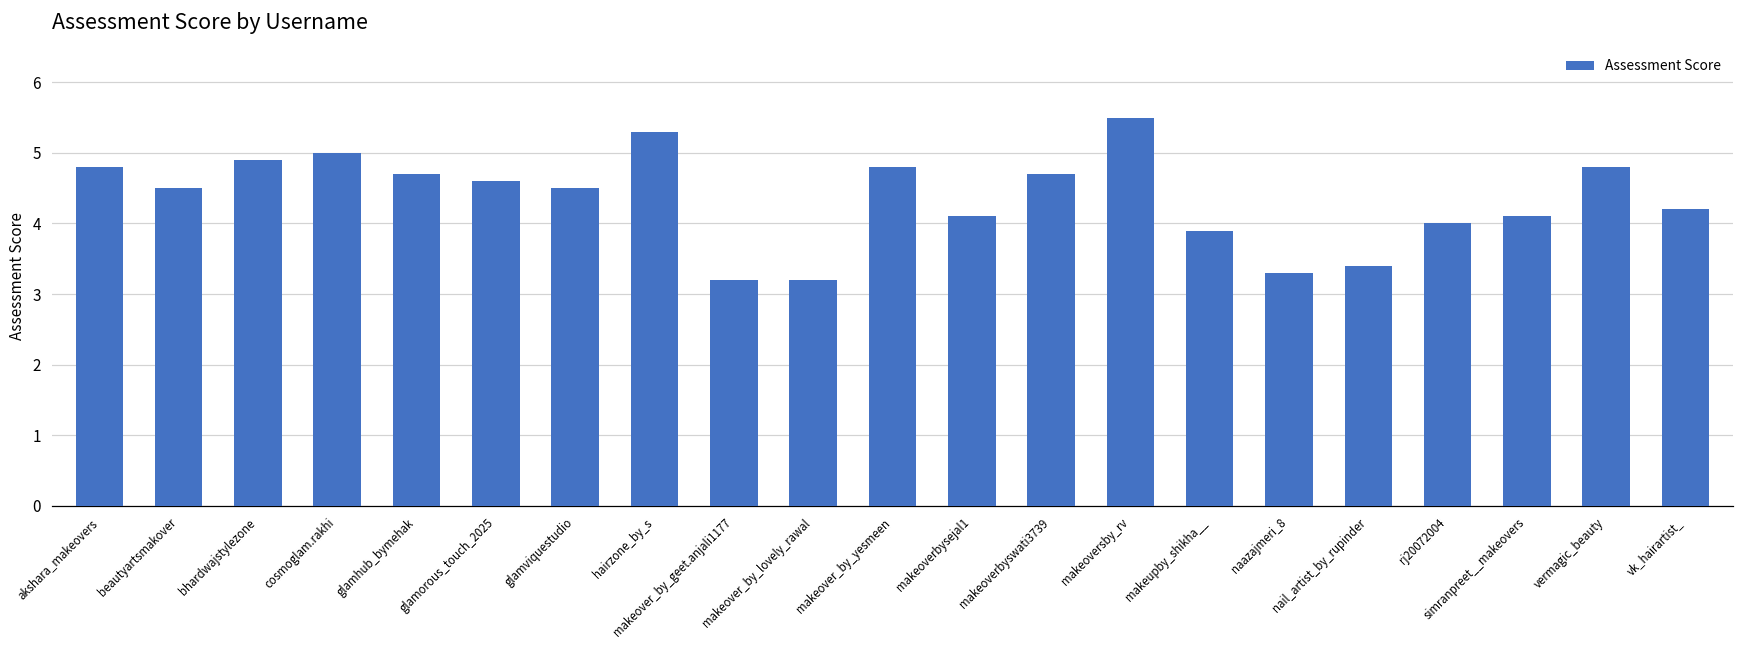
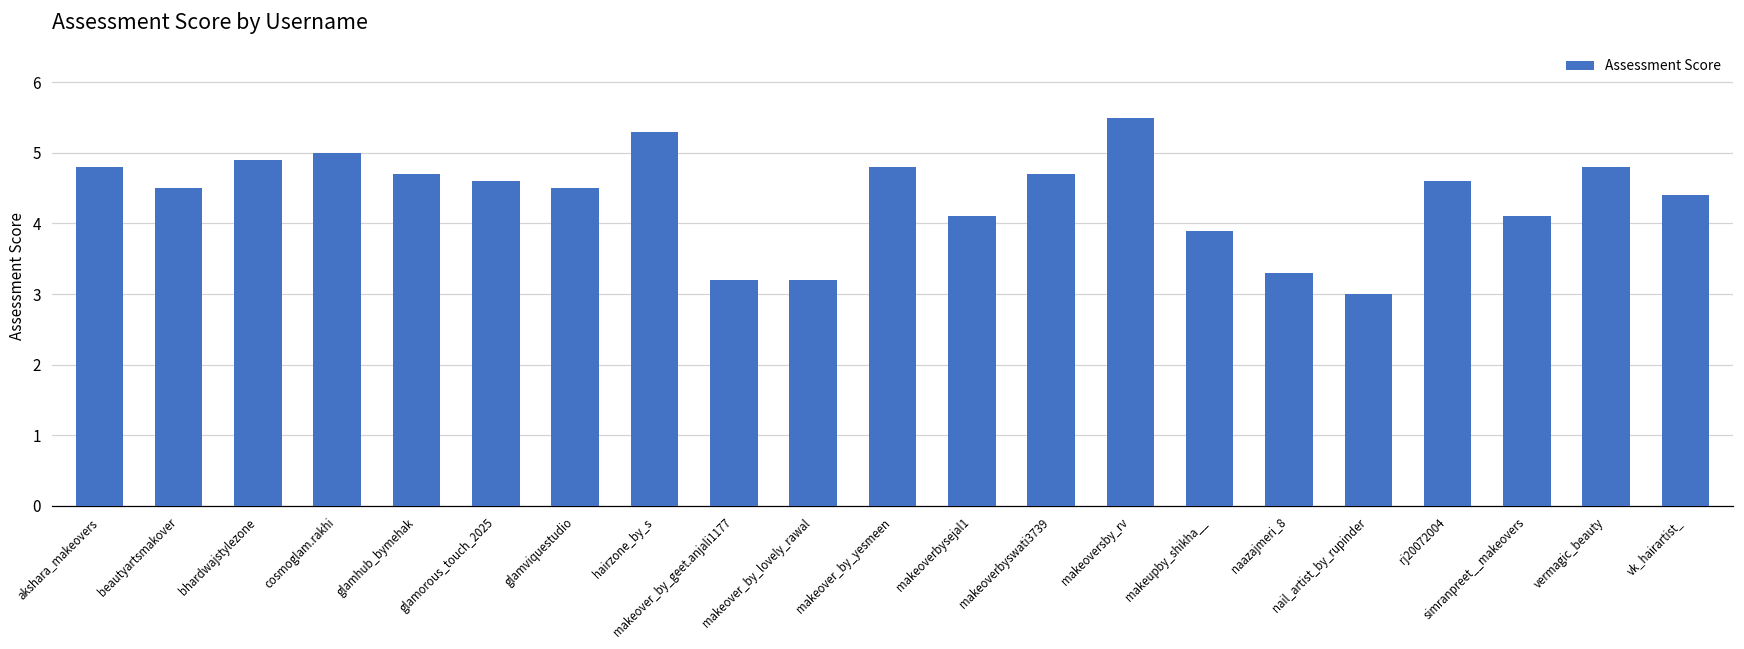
  {
    "akshara_makeovers": 4.8,
    "beautyartsmakover": 4.5,
    "bhardwajstylezone": 4.9,
    "cosmoglam.rakhi": 5.0,
    "glamhub_bymehak": 4.7,
    "glamorous_touch_2025": 4.6,
    "glamviquestudio": 4.5,
    "hairzone_by_s": 5.3,
    "makeover_by_geet.anjali1177": 3.2,
    "makeover_by_lovely_rawal": 3.2,
    "makeover_by_yesmeen": 4.8,
    "makeoverbysejal1": 4.1,
    "makeoverbyswati3739": 4.7,
    "makeoversby_rv": 5.5,
    "makeupby_shikha__": 3.9,
    "naazajmeri_8": 3.3,
-   "nail_artist_by_rupinder": 3.4,
-   "rj20072004": 4.0,
+   "nail_artist_by_rupinder": 3.0,
+   "rj20072004": 4.6,
    "simranpreet__makeovers": 4.1,
    "vermagic_beauty": 4.8,
-   "vk_hairartist_": 4.2
+   "vk_hairartist_": 4.4
  }
